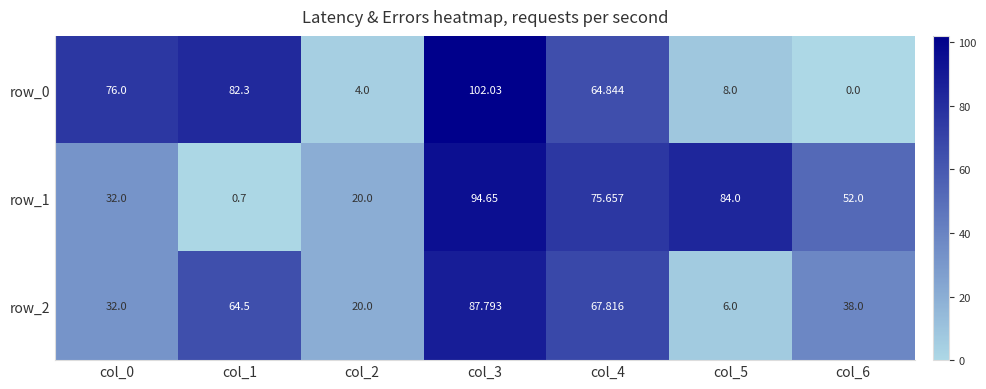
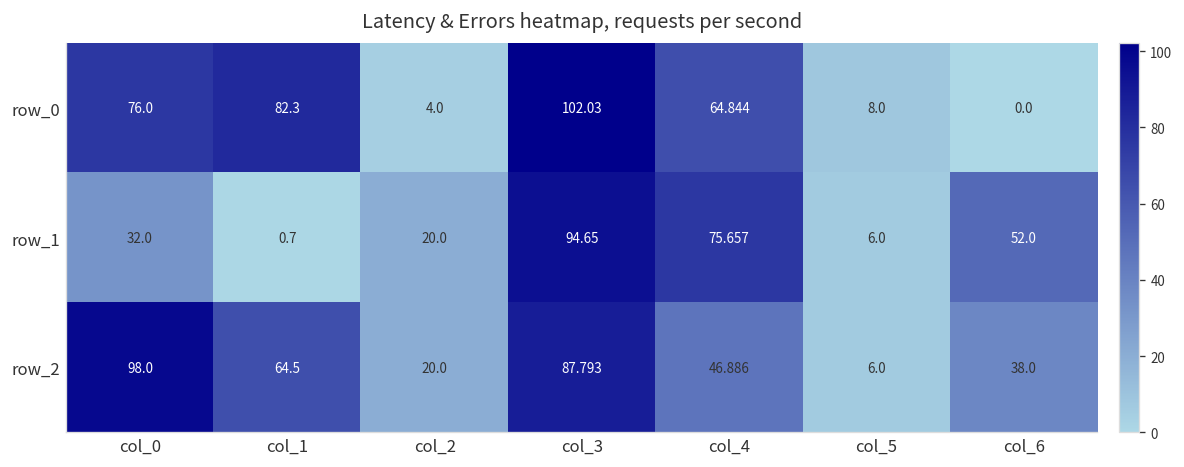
  {
    "row_0": {
      "col_0": 76.0,
      "col_1": 82.3,
      "col_2": 4.0,
      "col_3": 102.03,
      "col_4": 64.844,
      "col_5": 8.0,
      "col_6": 0.0
    },
    "row_1": {
      "col_0": 32.0,
      "col_1": 0.7,
      "col_2": 20.0,
      "col_3": 94.65,
      "col_4": 75.657,
-     "col_5": 84.0,
+     "col_5": 6.0,
      "col_6": 52.0
    },
    "row_2": {
-     "col_0": 32.0,
+     "col_0": 98.0,
      "col_1": 64.5,
      "col_2": 20.0,
      "col_3": 87.793,
-     "col_4": 67.816,
+     "col_4": 46.886,
      "col_5": 6.0,
      "col_6": 38.0
    }
  }
